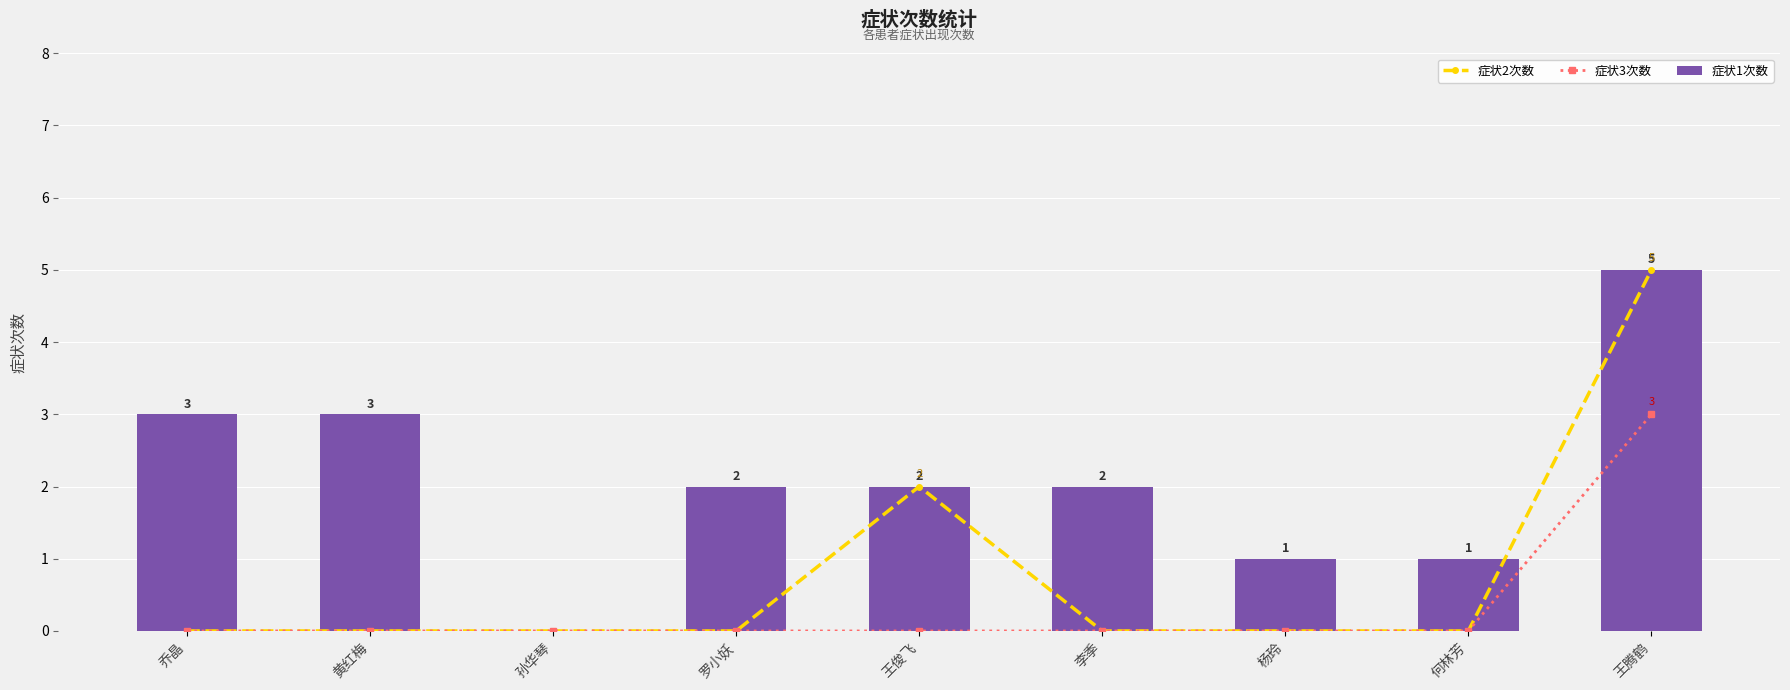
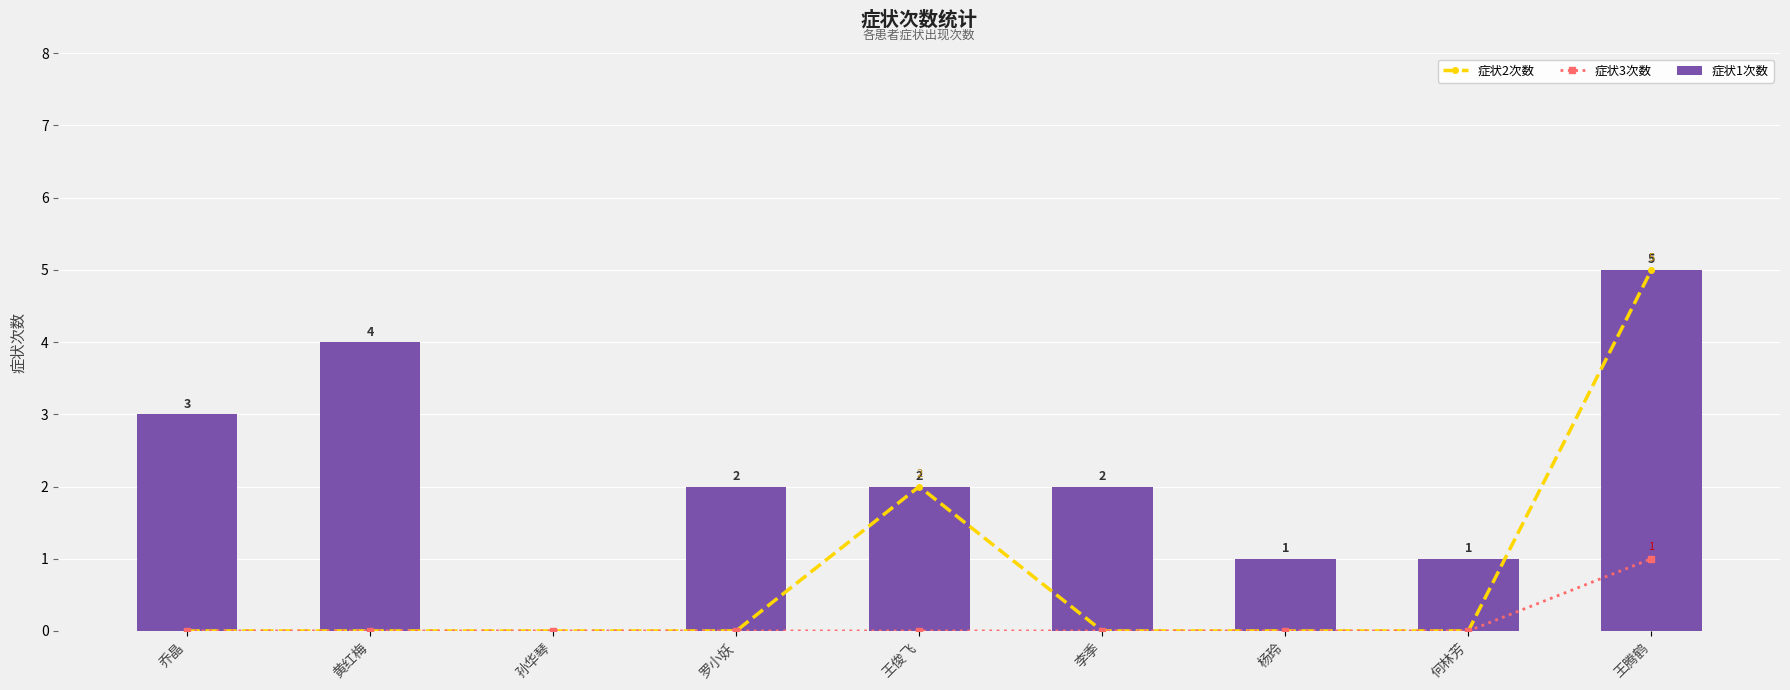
  {
    "症状1次数": {
      "乔晶": 3,
-     "黄红梅": 3,
+     "黄红梅": 4,
      "罗小妖": 2,
      "李季": 2,
      "杨玲": 1,
      "何林芳": 1
    },
    "症状3次数": {
-     "王腾鹤": 3
+     "王腾鹤": 1
    }
  }
